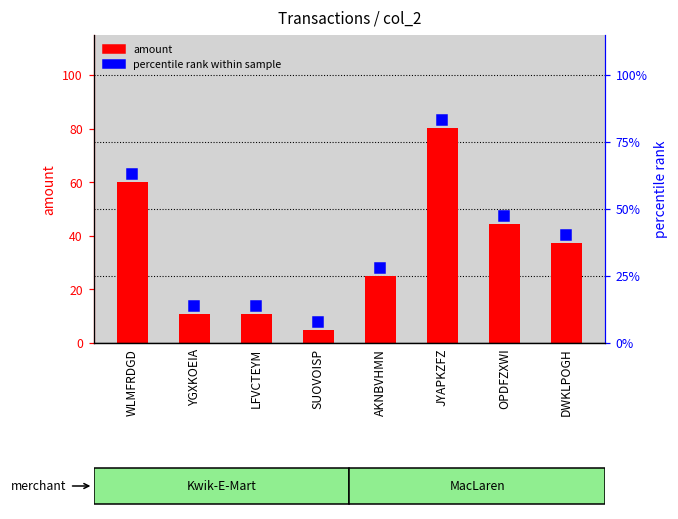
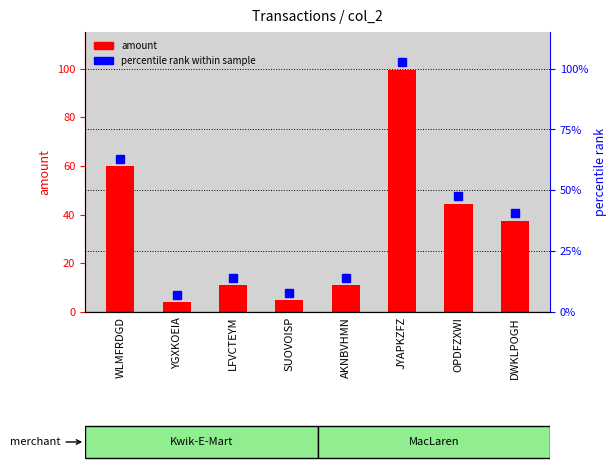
  {
    "amount": {
      "WLMFRDGD": 60,
-     "YGXKOEIA": 11,
+     "YGXKOEIA": 4,
      "LFVCTEYM": 11,
      "SUOVOISP": 5,
-     "AKNBVHMN": 25,
-     "JYAPKZFZ": 80,
+     "AKNBVHMN": 11,
+     "JYAPKZFZ": 100,
      "OPDFZXWI": 45,
      "DWKLPOGH": 38
    }
  }
